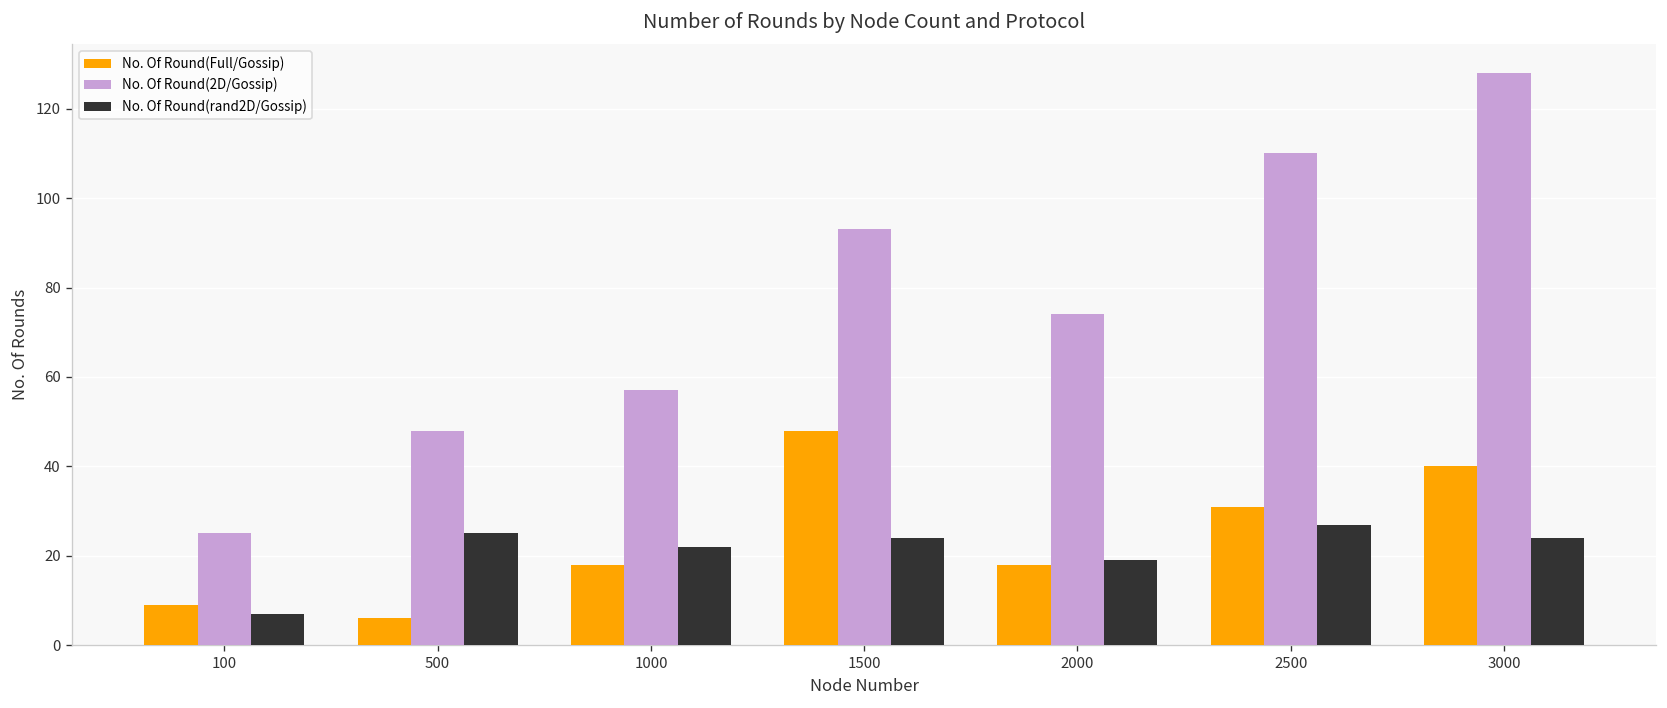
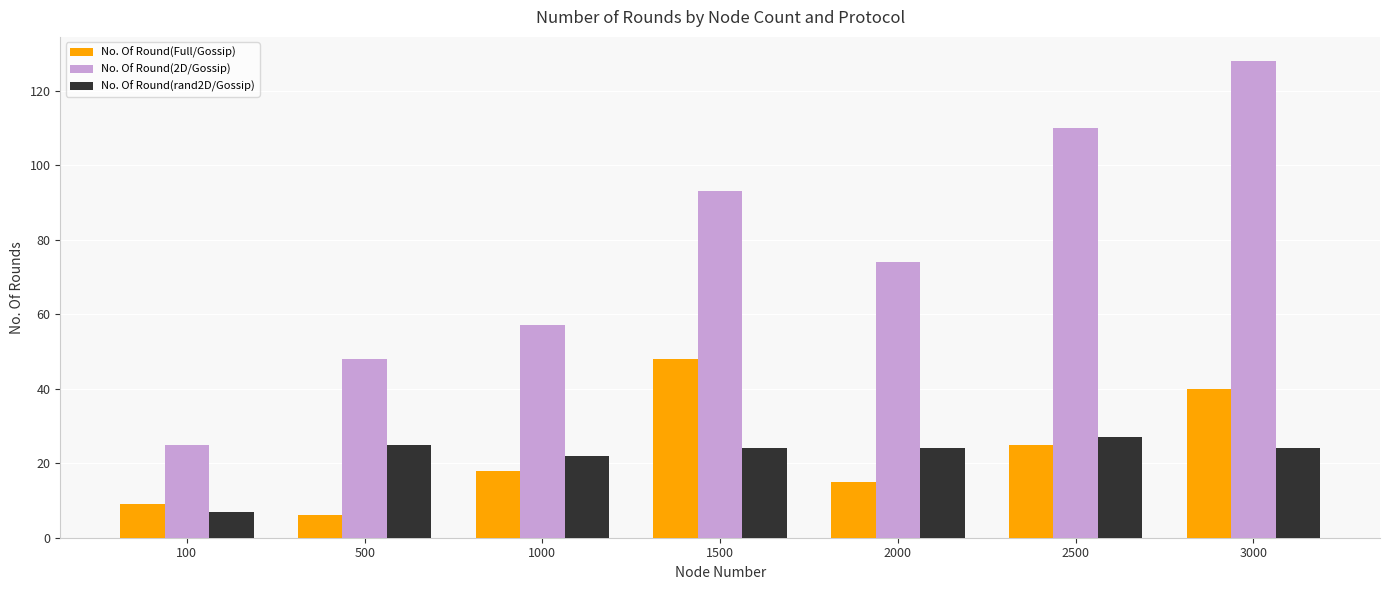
  {
    "No. Of Round(Full/Gossip)": {
      "100": 9,
      "500": 6,
      "1000": 18,
      "1500": 48,
-     "2000": 18,
-     "2500": 31,
+     "2000": 15,
+     "2500": 25,
      "3000": 40
    },
    "No. Of Round(2D/Gossip)": {
      "100": 25,
      "500": 48,
      "1000": 57,
      "1500": 93,
      "2000": 74,
      "2500": 110,
      "3000": 128
    },
    "No. Of Round(rand2D/Gossip)": {
      "100": 7,
      "500": 25,
      "1000": 22,
      "1500": 24,
-     "2000": 19,
+     "2000": 24,
      "2500": 27,
      "3000": 24
    }
  }
